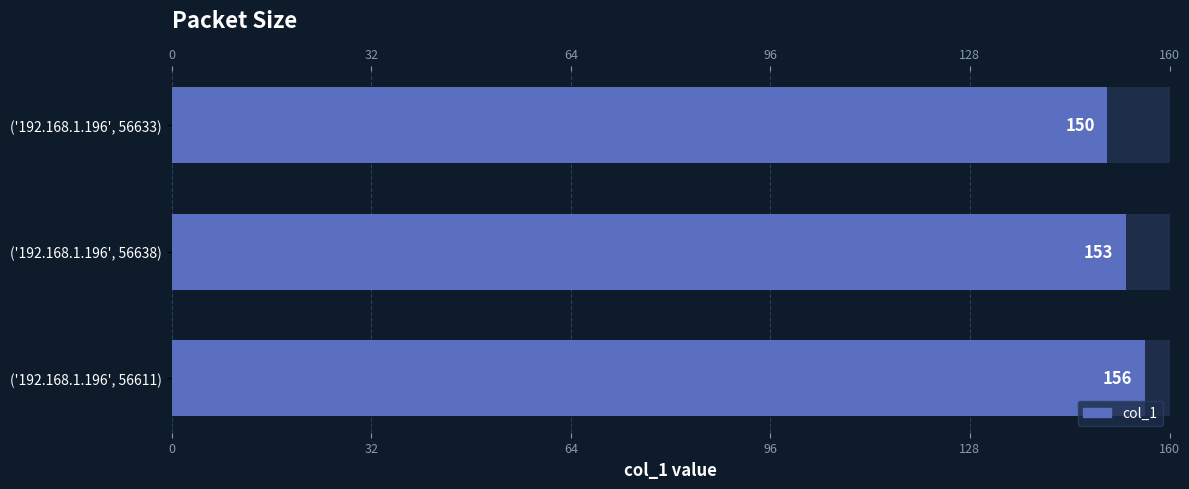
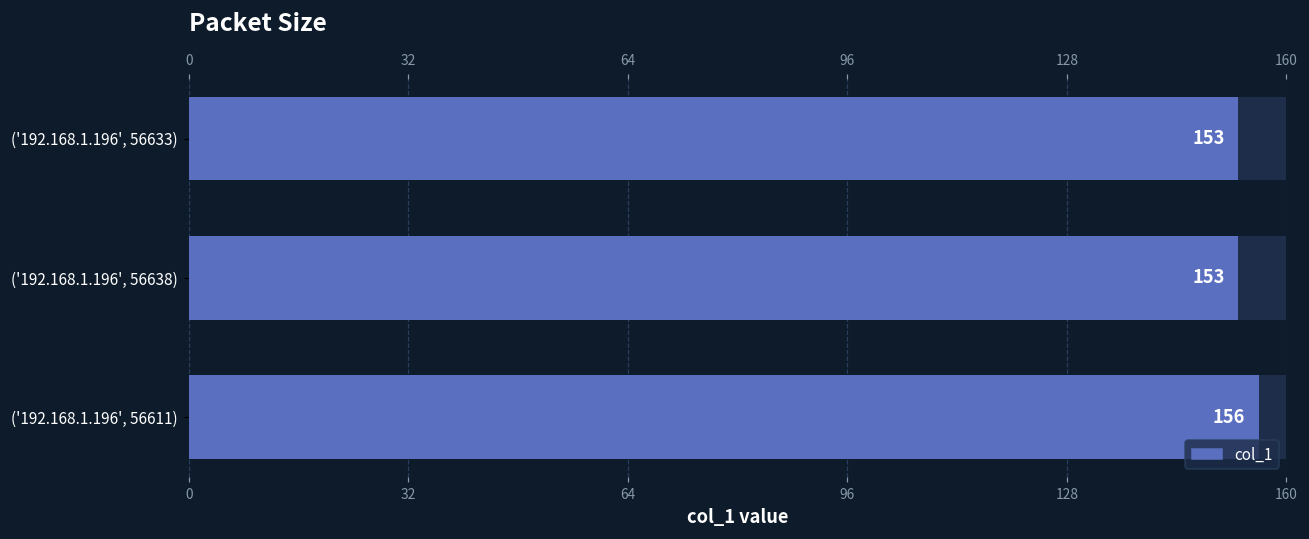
  {
    "col_1": {
-     "('192.168.1.196', 56633)": 150
+     "('192.168.1.196', 56633)": 153
    }
  }
